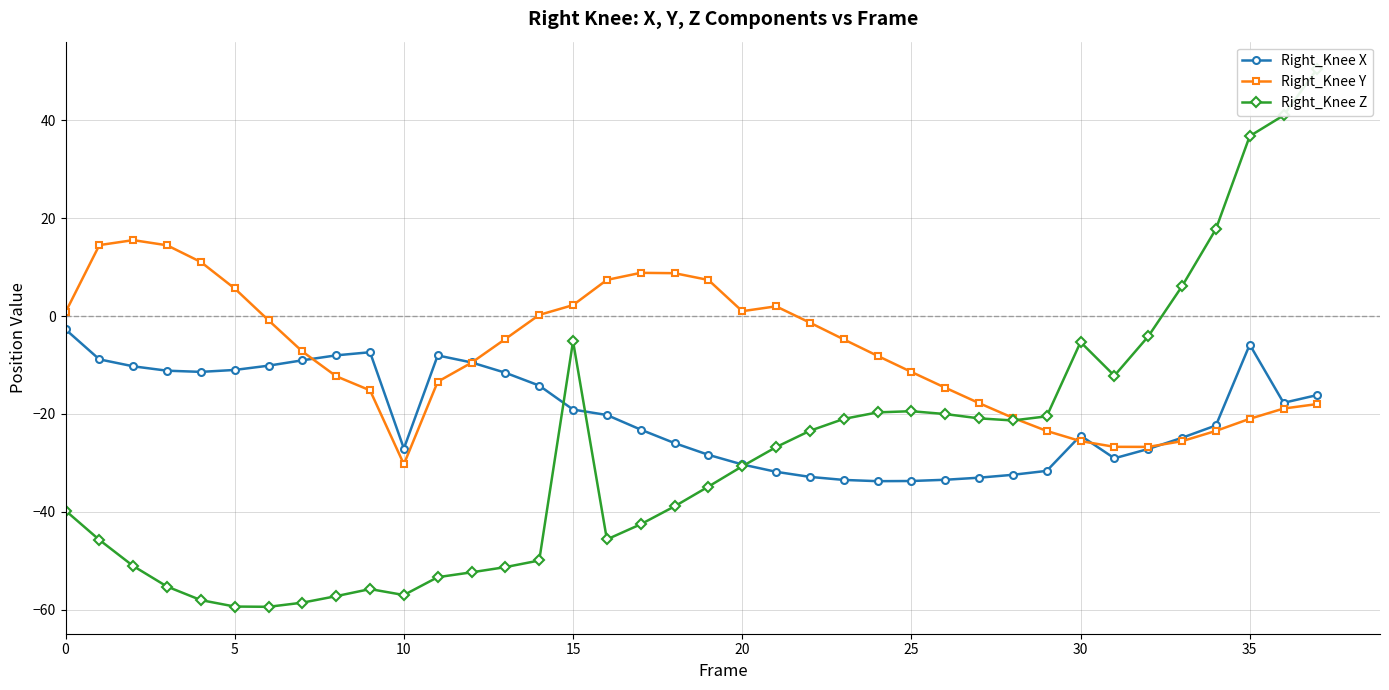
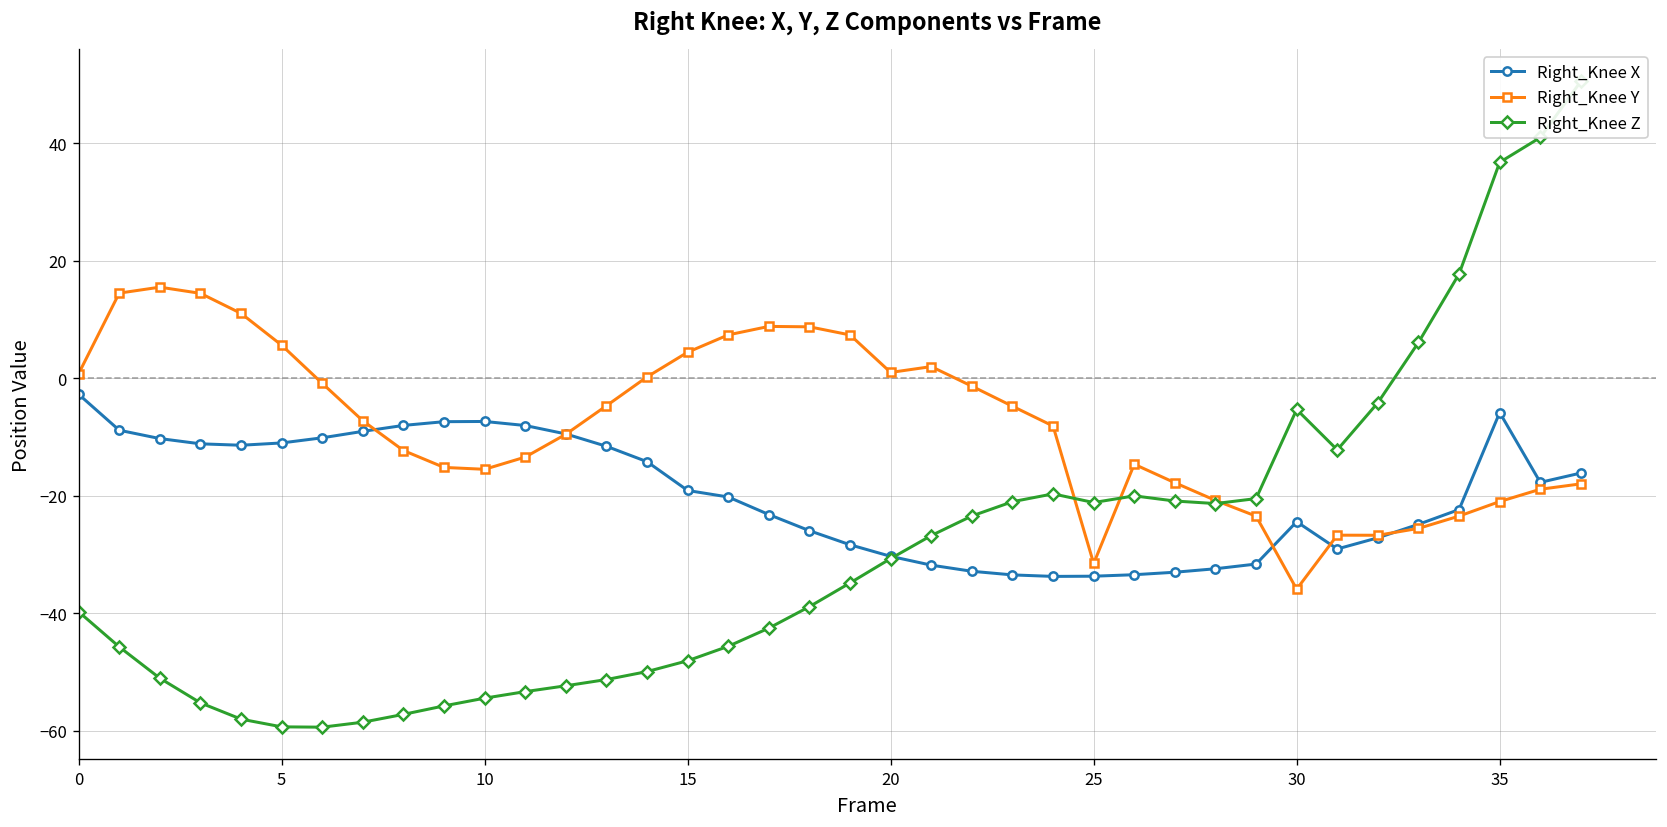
  {
    "Right_Knee X": {
      "0": -3,
      "5": -11,
-     "10": -27,
+     "10": -7,
      "15": -19,
      "25": -34,
      "30": -24,
      "35": -6
    },
    "Right_Knee Y": {
      "0": 1,
      "5": 6,
-     "10": -30,
-     "15": 2,
+     "10": -16,
+     "15": 4,
      "20": 1,
-     "25": -11,
-     "30": -26,
+     "25": -32,
+     "30": -36,
      "35": -21
    },
    "Right_Knee Z": {
      "0": -40,
      "5": -59,
-     "10": -57,
-     "15": -5,
-     "25": -19,
+     "10": -54,
+     "15": -48,
+     "25": -21,
      "30": -5,
      "35": 37
    }
  }
